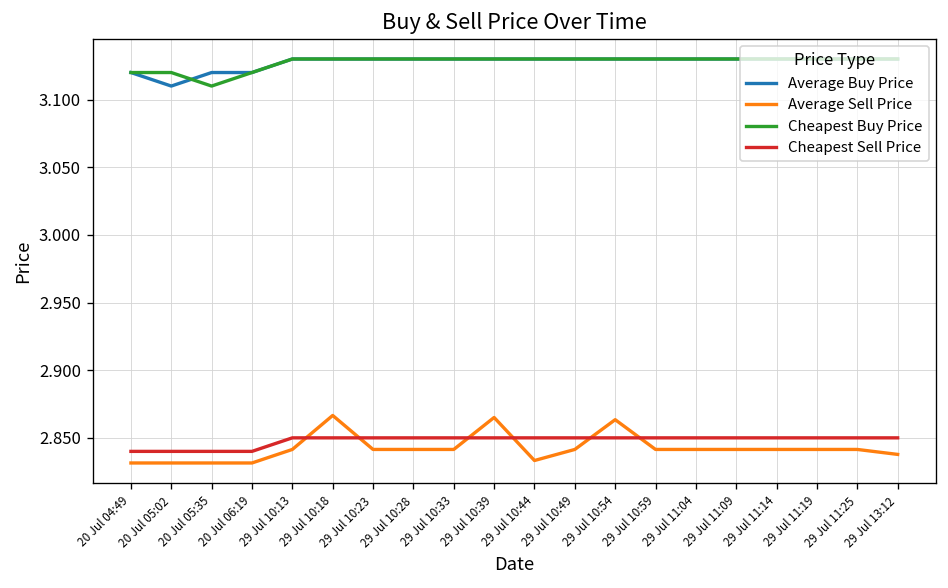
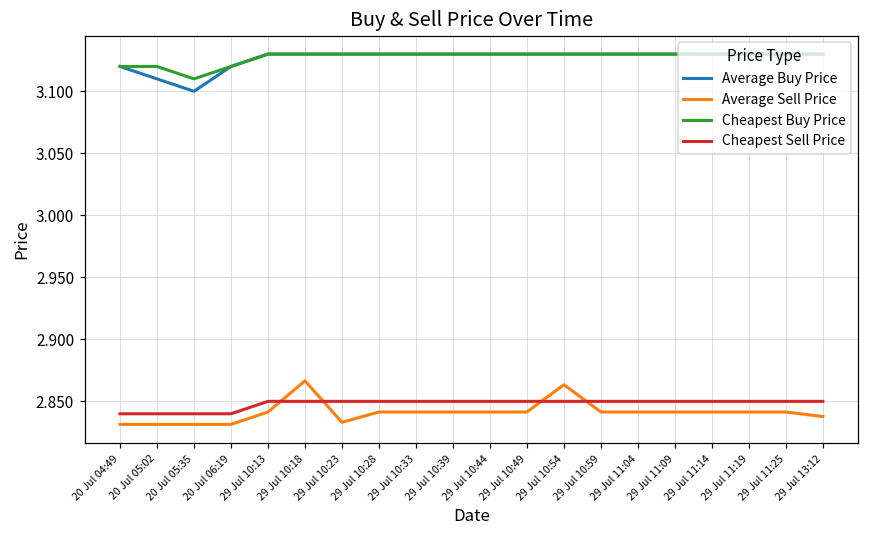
  {
    "Average Buy Price": {
      "20 Jul 05:02": 3.11,
-     "20 Jul 05:35": 3.12
+     "20 Jul 05:35": 3.10
    },
    "Average Sell Price": {
      "20 Jul 04:49": 2.831,
      "20 Jul 05:02": 2.831,
      "20 Jul 05:35": 2.831,
      "20 Jul 06:19": 2.831,
      "29 Jul 10:13": 2.841,
      "29 Jul 10:18": 2.867,
-     "29 Jul 10:23": 2.841,
+     "29 Jul 10:23": 2.833,
      "29 Jul 10:28": 2.841,
      "29 Jul 10:33": 2.841,
-     "29 Jul 10:39": 2.865,
-     "29 Jul 10:44": 2.833,
+     "29 Jul 10:39": 2.841,
+     "29 Jul 10:44": 2.841,
      "29 Jul 10:49": 2.841,
      "29 Jul 10:54": 2.863,
      "29 Jul 10:59": 2.841,
      "29 Jul 11:04": 2.841,
      "29 Jul 11:09": 2.841,
      "29 Jul 11:14": 2.841,
      "29 Jul 11:19": 2.841,
      "29 Jul 11:25": 2.841,
      "29 Jul 13:12": 2.838
    },
    "Cheapest Buy Price": {
      "20 Jul 05:02": 3.120,
      "20 Jul 05:35": 3.110
    },
    "Cheapest Sell Price": {
      "20 Jul 04:49": 2.840,
      "20 Jul 05:02": 2.840,
      "20 Jul 05:35": 2.840,
      "20 Jul 06:19": 2.840,
      "29 Jul 10:13": 2.850,
      "29 Jul 10:18": 2.850,
      "29 Jul 10:23": 2.850,
      "29 Jul 10:28": 2.850,
      "29 Jul 10:33": 2.850,
      "29 Jul 10:39": 2.850,
      "29 Jul 10:44": 2.850,
      "29 Jul 10:49": 2.850,
      "29 Jul 10:54": 2.850,
      "29 Jul 10:59": 2.850,
      "29 Jul 11:04": 2.850,
      "29 Jul 11:09": 2.850,
      "29 Jul 11:14": 2.850,
      "29 Jul 11:19": 2.850,
      "29 Jul 11:25": 2.850,
      "29 Jul 13:12": 2.850
    }
  }
